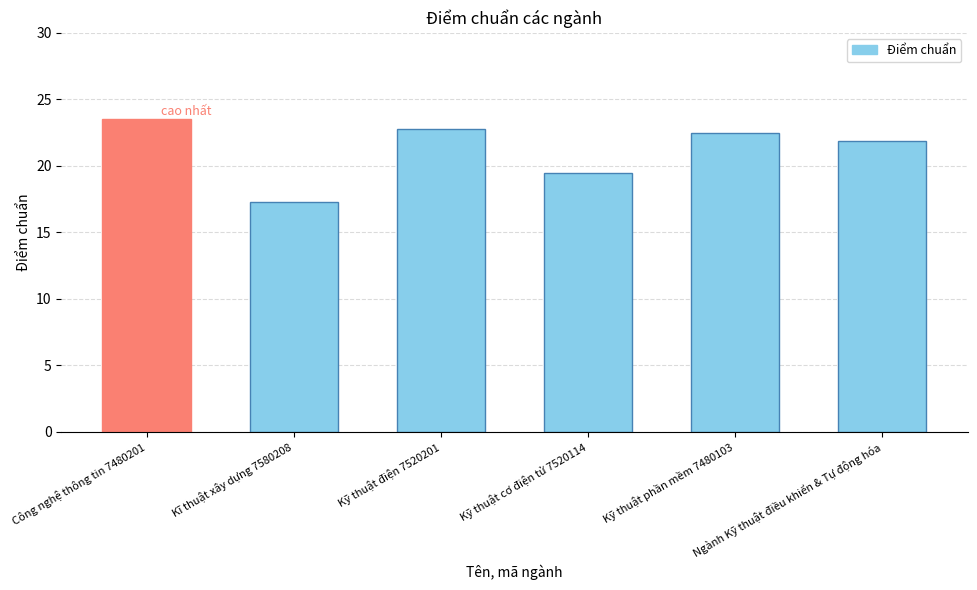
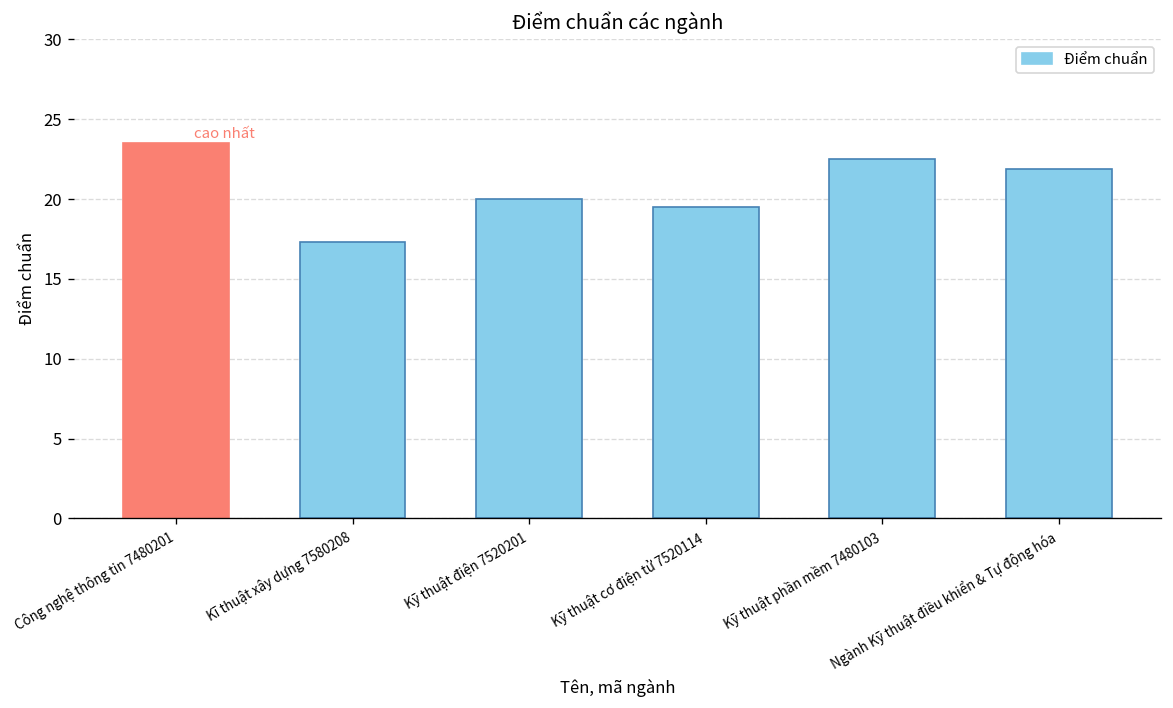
  {
    "Công nghệ thông tin 7480201": 23.5,
    "Kĩ thuật xây dựng 7580208": 17.3,
-   "Kỹ thuật điện 7520201": 22.8,
+   "Kỹ thuật điện 7520201": 20.0,
    "Kỹ thuật cơ điện tử 7520114": 19.5,
    "Kỹ thuật phần mềm 7480103": 22.5,
    "Ngành Kỹ thuật điều khiển & Tự động hóa": 21.9
  }
